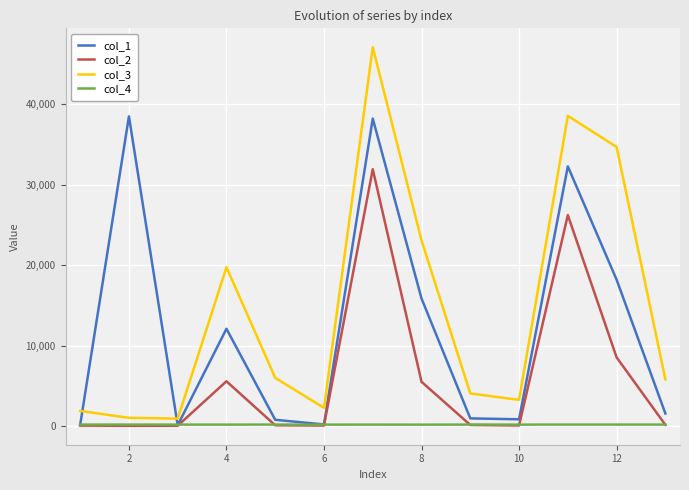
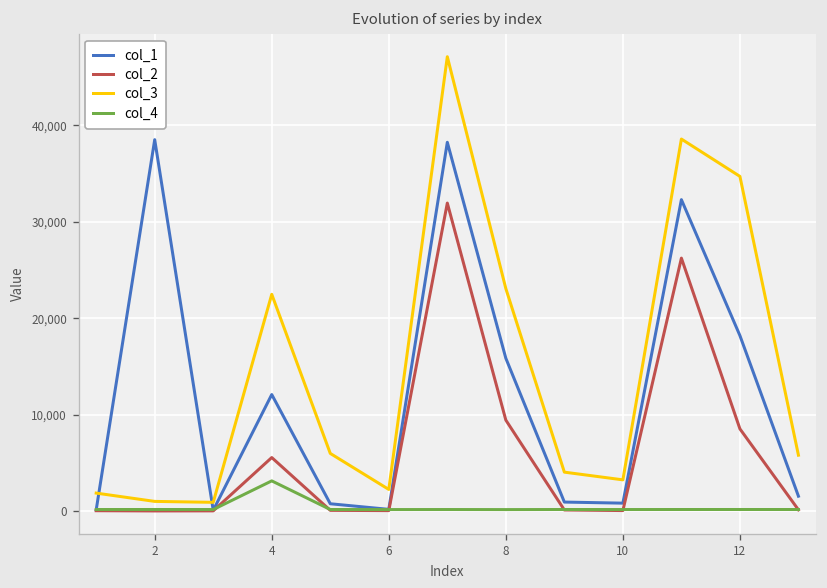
  {
    "col_1": {
      "2": "38,000",
      "4": "12,000",
      "8": "16,000",
      "10": "1,000",
      "12": "18,000"
    },
    "col_2": {
      "4": "6,000",
-     "8": "6,000",
+     "8": "9,000",
      "12": "9,000"
    },
    "col_3": {
      "2": "1,000",
-     "4": "20,000",
+     "4": "22,000",
      "6": "2,000",
      "8": "23,000",
      "10": "3,000",
      "12": "35,000"
    },
    "col_4": {
-     "4": "0",
+     "4": "3,000",
      "8": "0",
      "12": "0"
    }
  }
